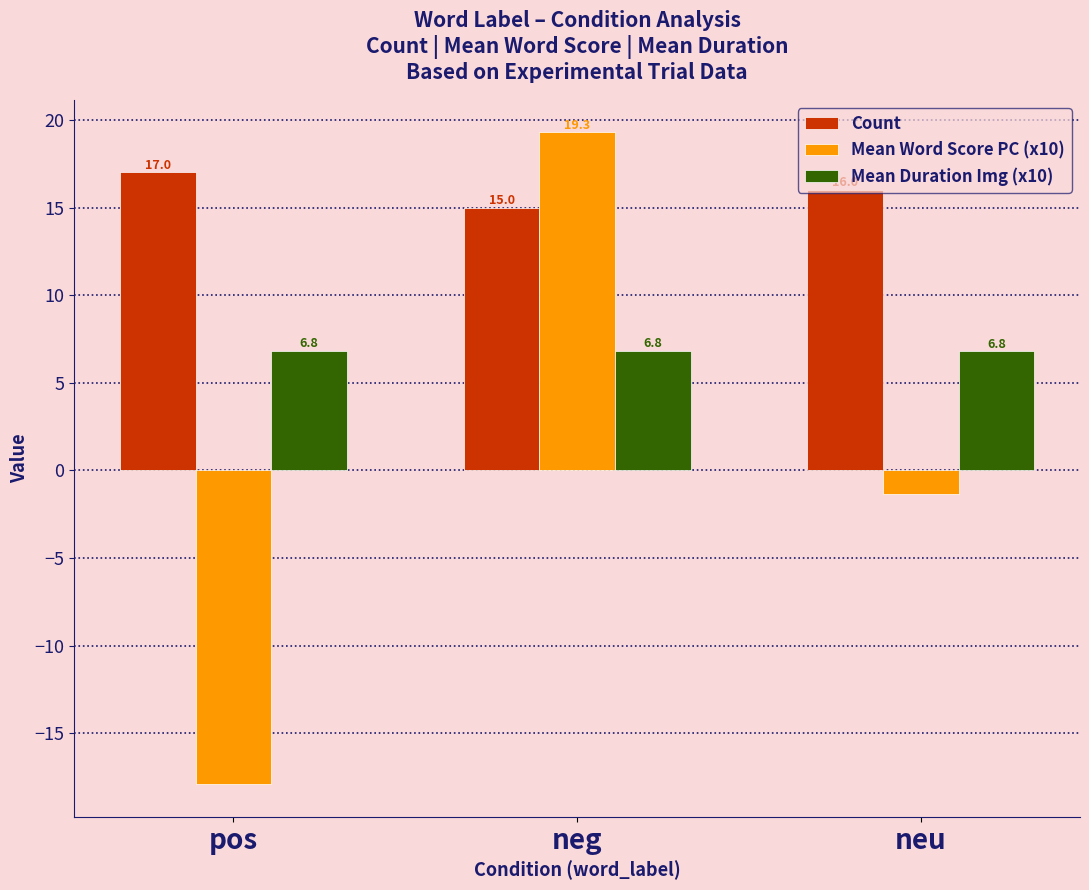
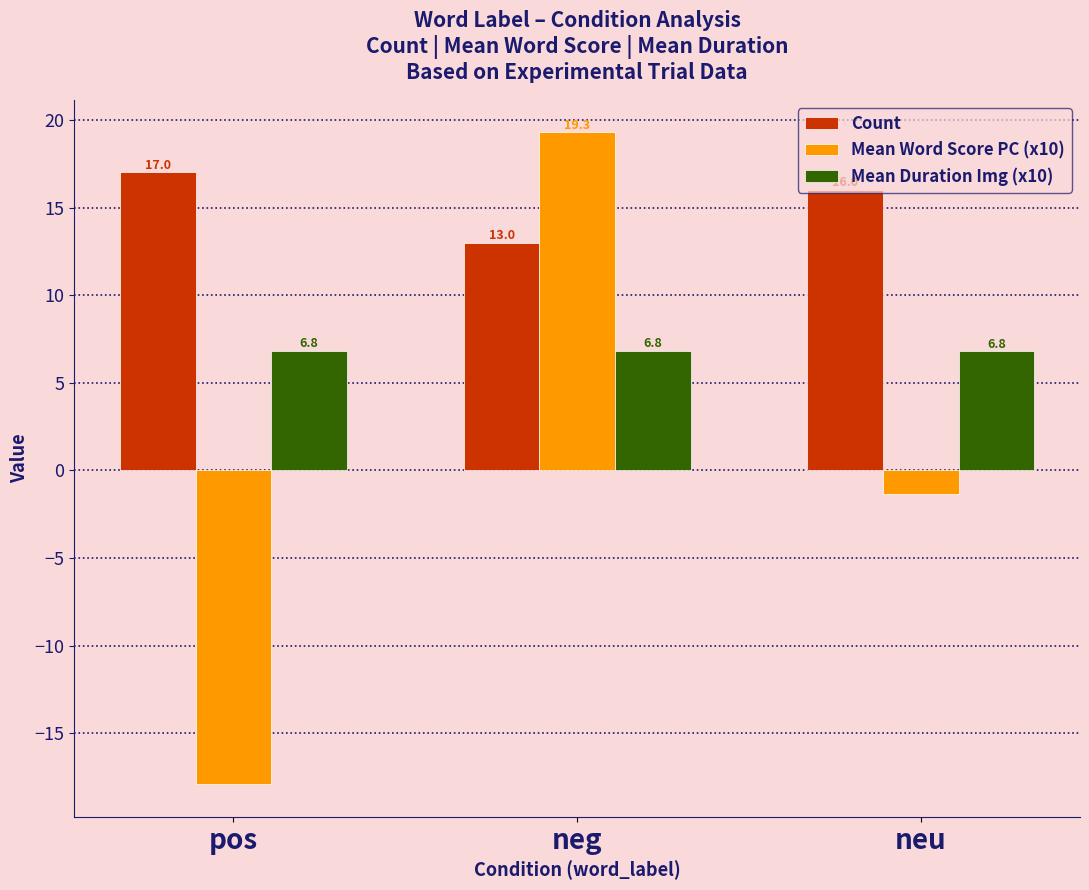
  {
    "Count": {
      "pos": 17.0,
-     "neg": 15.0
+     "neg": 13.0
    },
    "Mean Word Score PC (x10)": {
      "neg": 19.3
    },
    "Mean Duration Img (x10)": {
      "pos": 6.8,
      "neg": 6.8,
      "neu": 6.8
    }
  }
